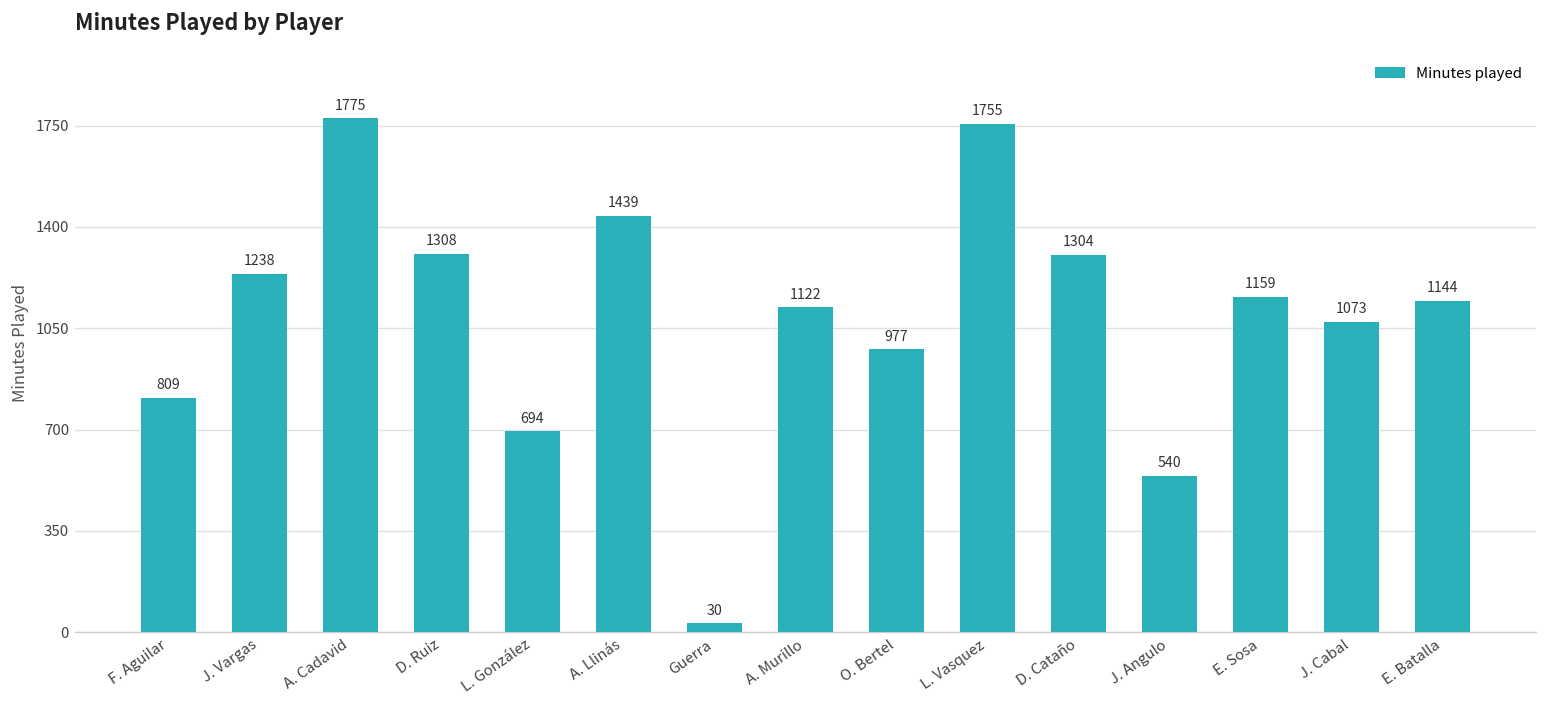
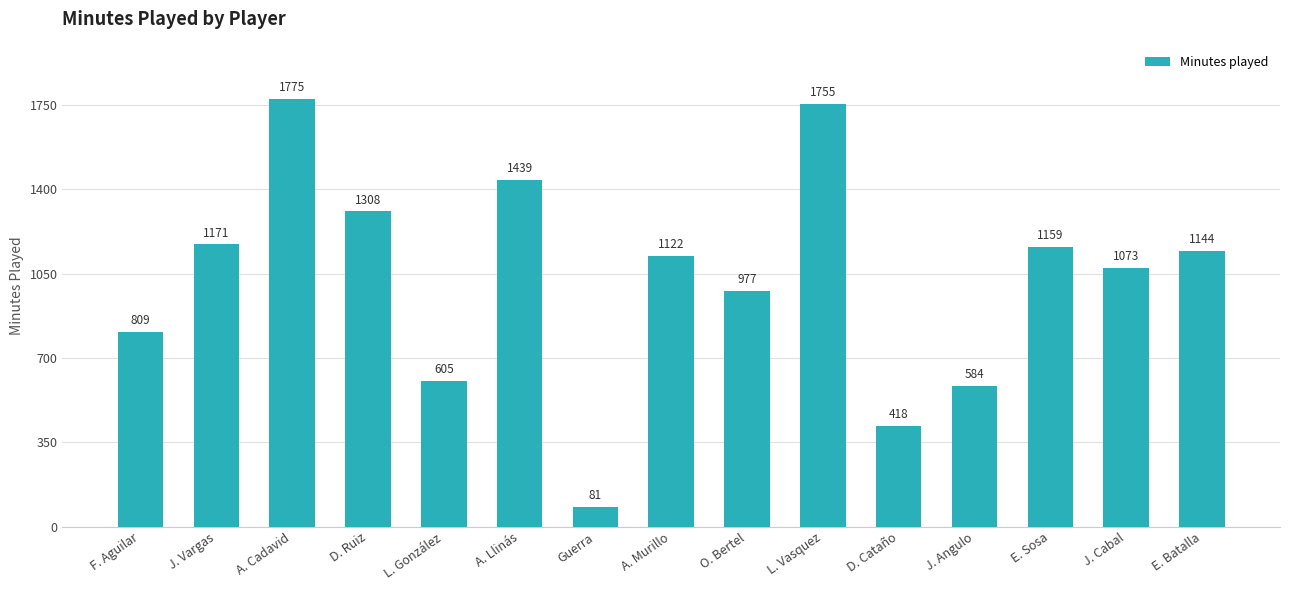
  {
    "F. Aguilar": 809,
-   "J. Vargas": 1238,
+   "J. Vargas": 1171,
    "A. Cadavid": 1775,
    "D. Ruiz": 1308,
-   "L. González": 694,
+   "L. González": 605,
    "A. Llinás": 1439,
-   "Guerra": 30,
+   "Guerra": 81,
    "A. Murillo": 1122,
    "O. Bertel": 977,
    "L. Vasquez": 1755,
-   "D. Cataño": 1304,
-   "J. Angulo": 540,
+   "D. Cataño": 418,
+   "J. Angulo": 584,
    "E. Sosa": 1159,
    "J. Cabal": 1073,
    "E. Batalla": 1144
  }
